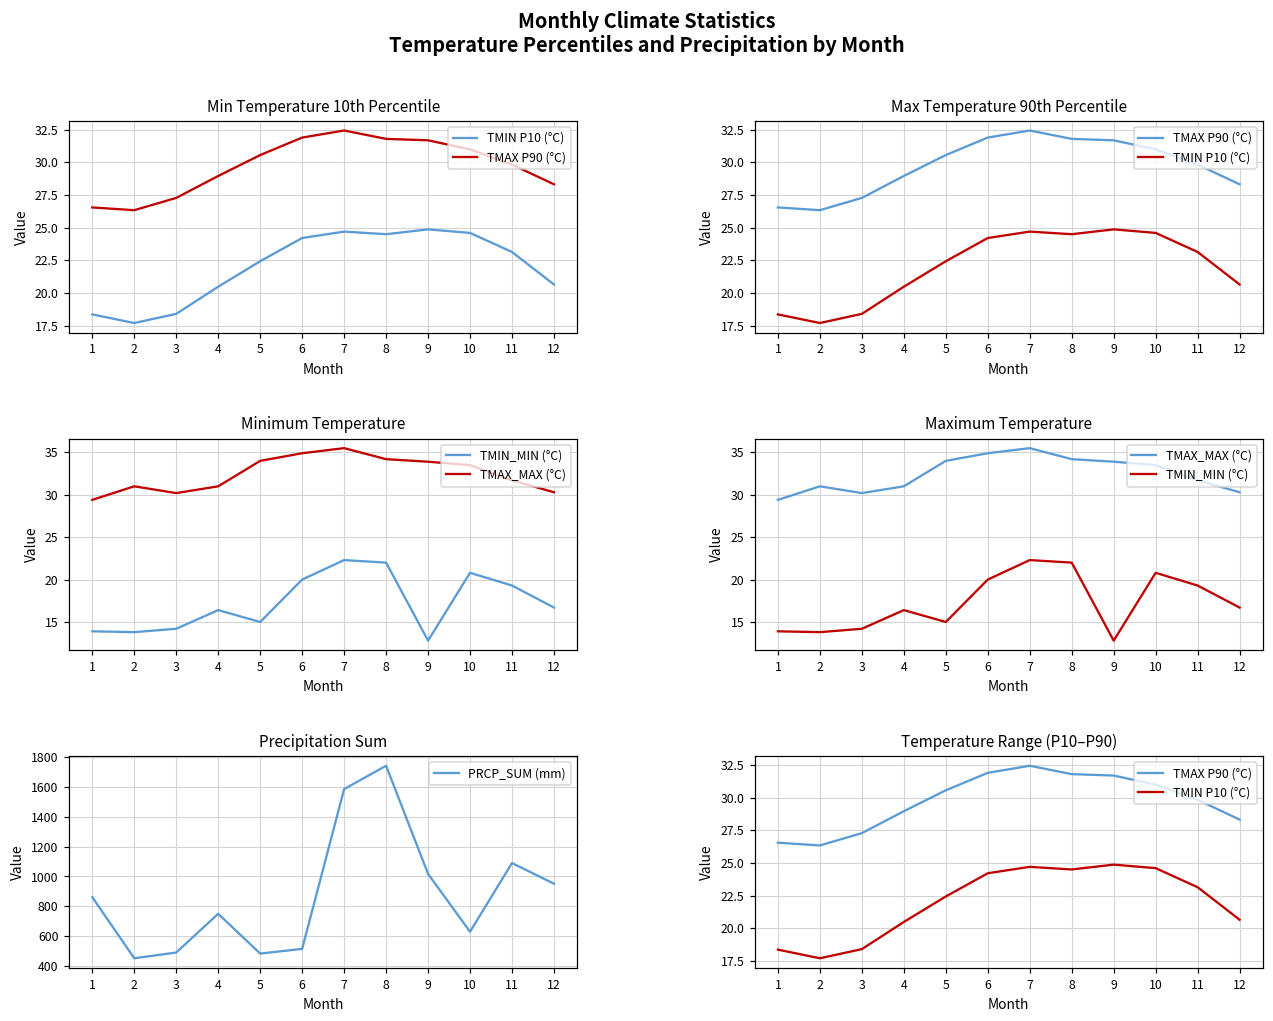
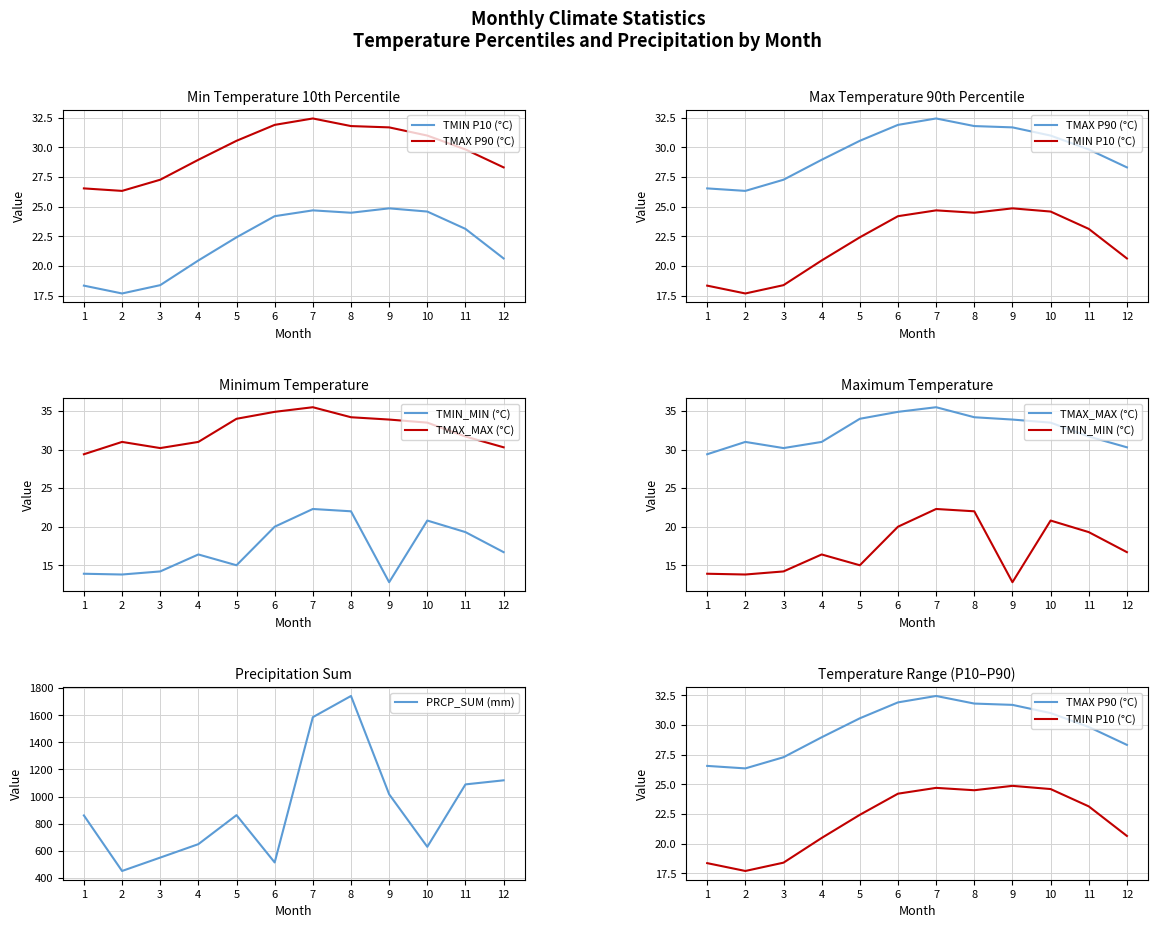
  {
    "Max Temperature 90th Percentile": {
      "TMAX P90 (°C)": {
        "1": 26.6,
        "2": 26.3,
        "3": 27.3,
        "4": 29.0,
        "5": 30.6,
        "6": 31.9,
        "7": 32.4,
        "8": 31.8,
        "9": 31.7,
        "12": 28.3
      },
      "TMIN P10 (°C)": {
        "1": 18.4,
        "2": 17.7,
        "3": 18.4,
        "4": 20.5,
        "5": 22.4,
        "6": 24.2,
        "7": 24.7,
        "8": 24.5,
        "9": 24.9,
        "10": 24.6,
        "11": 23.1,
        "12": 20.7
      }
    },
    "Maximum Temperature": {
      "TMAX_MAX (°C)": {
        "1": 29,
        "2": 31,
        "3": 30,
        "4": 31,
        "5": 34,
        "6": 35,
        "7": 36,
        "8": 34,
        "9": 34,
        "12": 30
      },
      "TMIN_MIN (°C)": {
        "1": 14,
        "2": 14,
        "3": 14,
        "4": 16,
        "5": 15,
        "6": 20,
        "7": 22,
        "8": 22,
        "9": 13,
        "10": 21,
        "11": 19,
        "12": 17
      }
    },
    "Precipitation Sum": {
      "1": 860,
      "2": 450,
-     "3": 490,
-     "4": 750,
-     "5": 480,
+     "3": 550,
+     "4": 650,
+     "5": 860,
      "6": 510,
      "7": 1590,
      "8": 1740,
      "9": 1020,
      "10": 630,
      "11": 1090,
-     "12": 950
+     "12": 1120
    },
    "Temperature Range (P10–P90)": {
      "TMAX P90 (°C)": {
        "1": 26.6,
        "2": 26.3,
        "3": 27.3,
        "4": 29.0,
        "5": 30.6,
        "6": 31.9,
        "7": 32.4,
        "8": 31.8,
        "9": 31.7,
        "12": 28.3
      },
      "TMIN P10 (°C)": {
        "1": 18.4,
        "2": 17.7,
        "3": 18.4,
        "4": 20.5,
        "5": 22.4,
        "6": 24.2,
        "7": 24.7,
        "8": 24.5,
        "9": 24.9,
        "10": 24.6,
        "11": 23.1,
        "12": 20.7
      }
    }
  }
